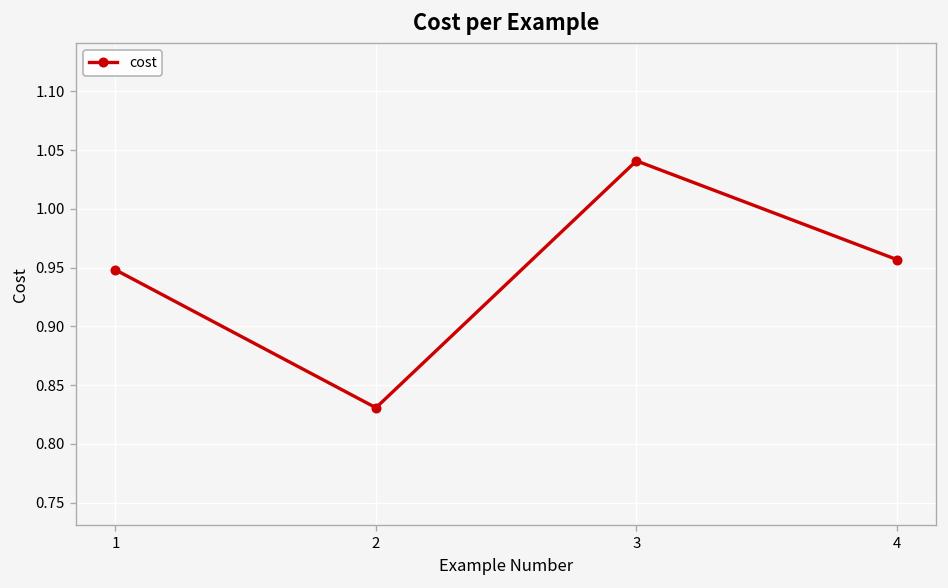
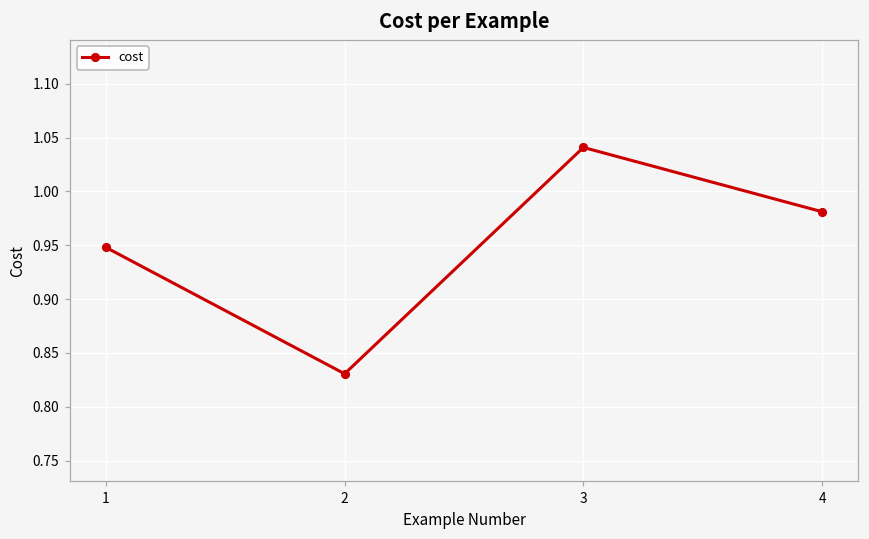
  {
    "1": 0.95,
    "2": 0.83,
    "3": 1.04,
-   "4": 0.96
+   "4": 0.98
  }
